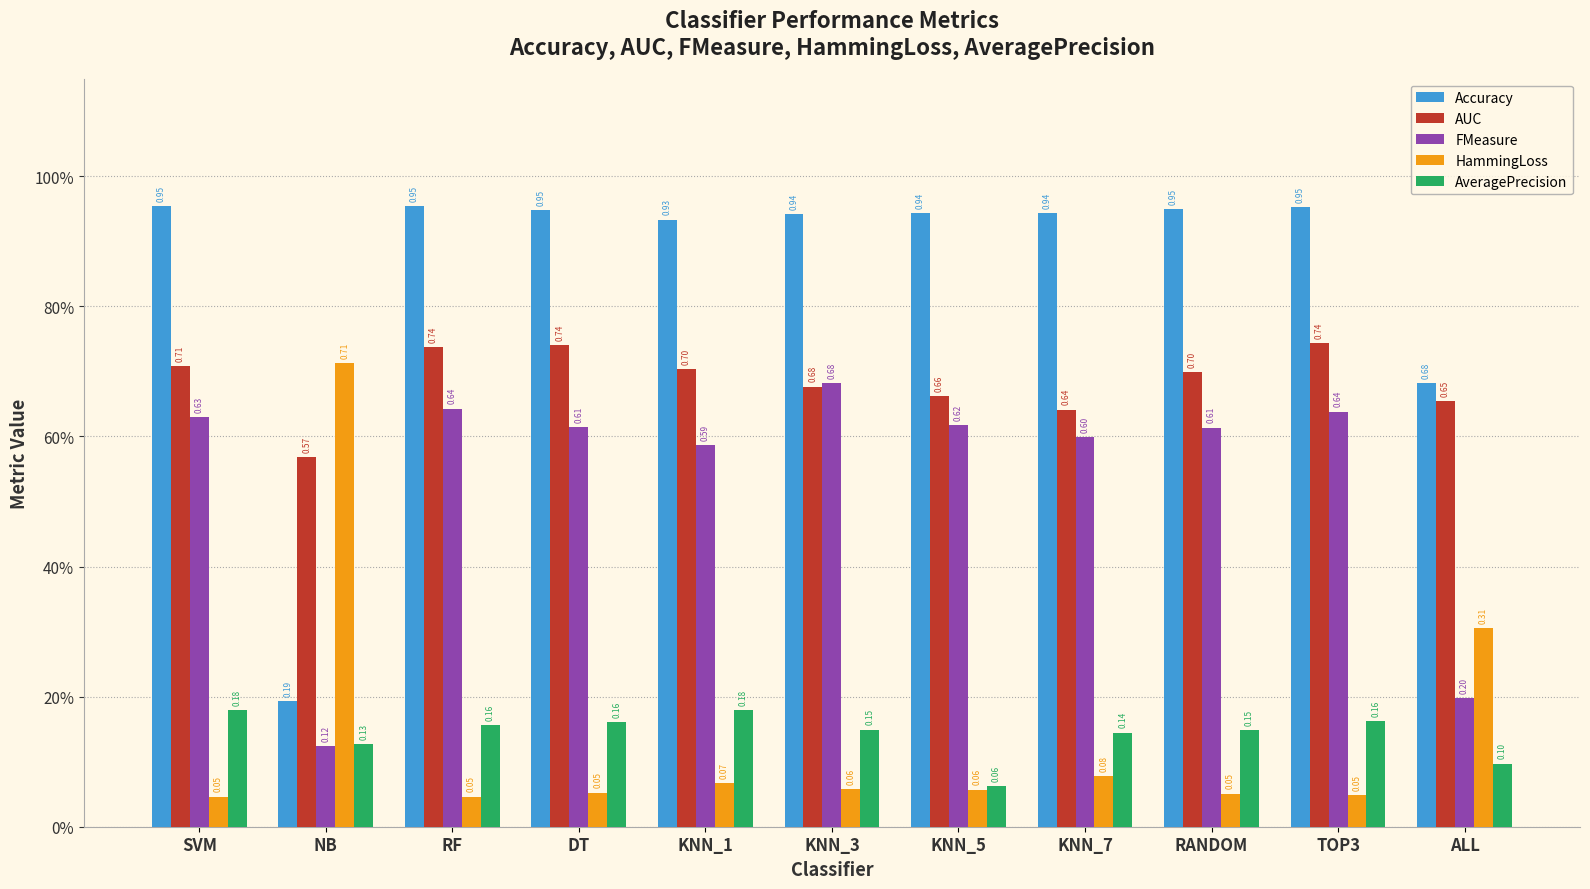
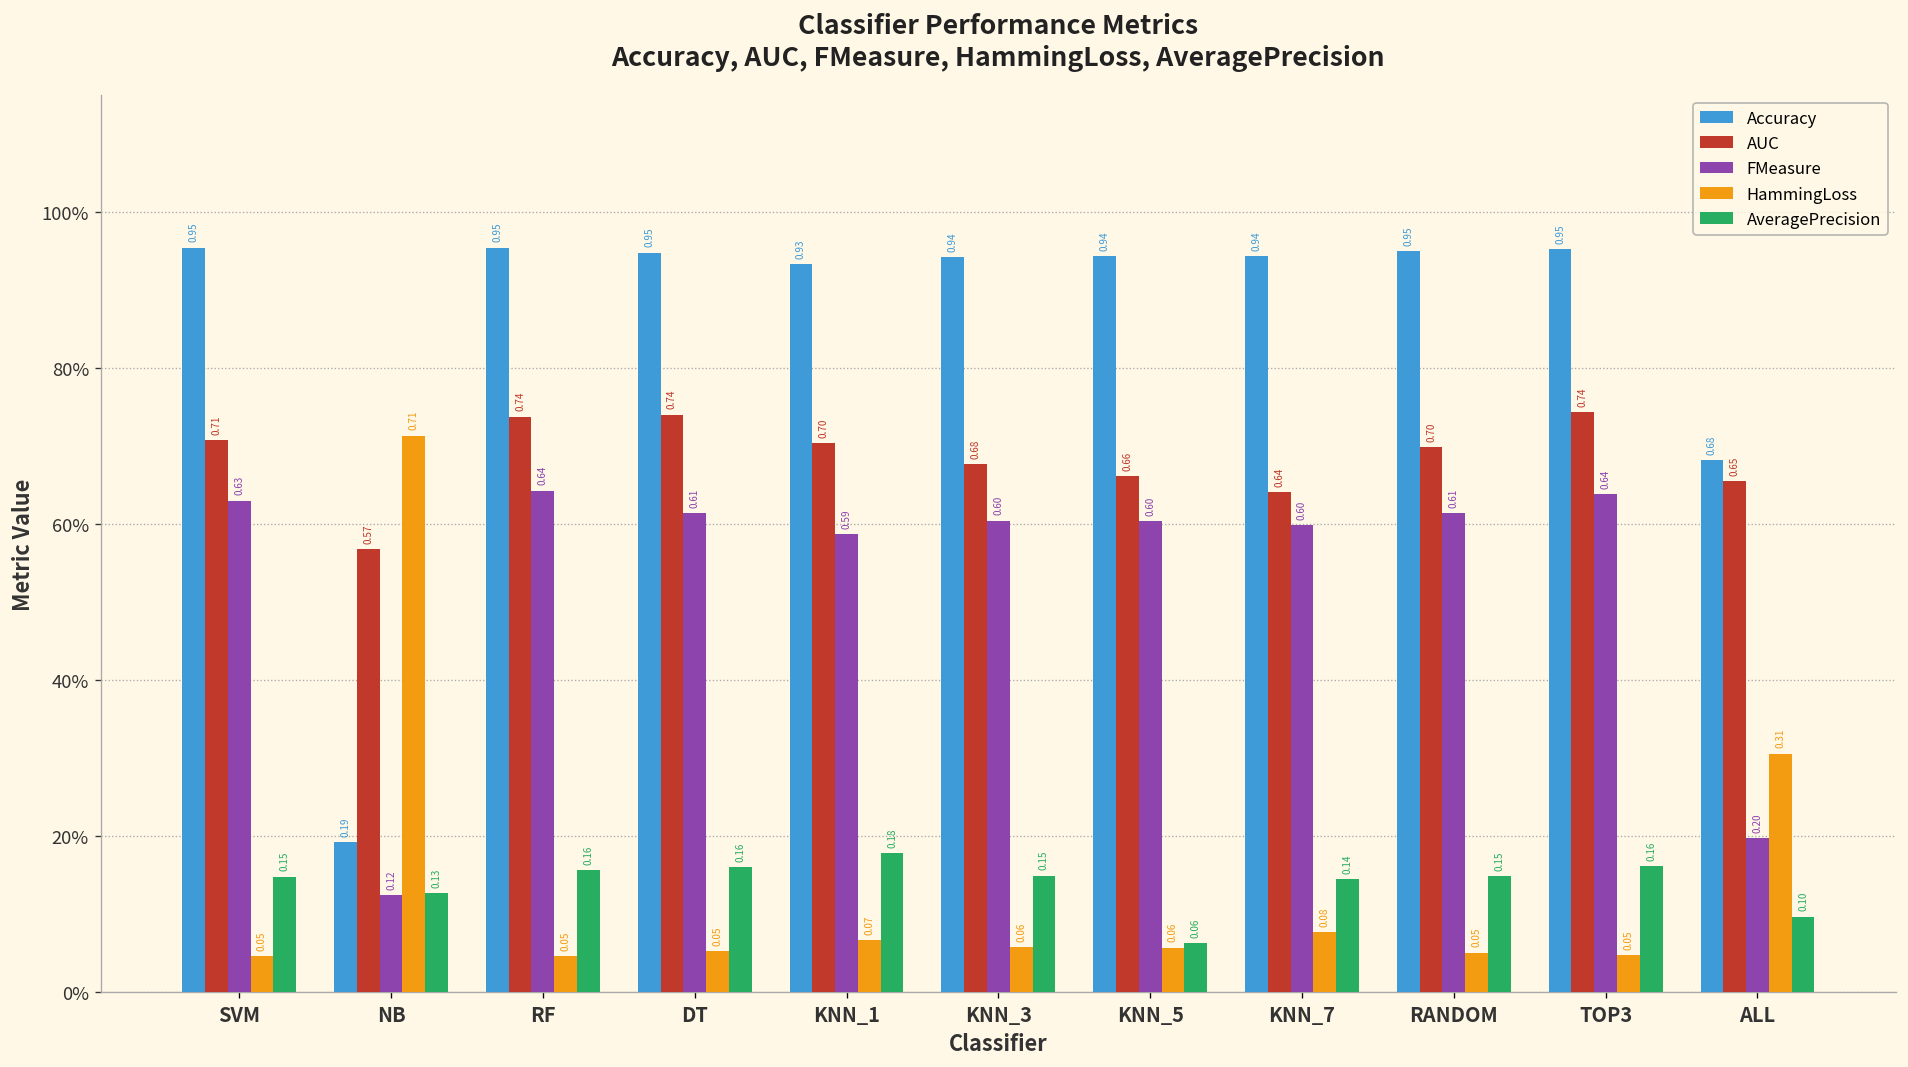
  {
    "Accuracy": {
      "SVM": 0.95,
      "NB": 0.19,
      "RF": 0.95,
      "DT": 0.95,
      "KNN_1": 0.93,
      "KNN_3": 0.94,
      "KNN_5": 0.94,
      "KNN_7": 0.94,
      "RANDOM": 0.95,
      "TOP3": 0.95,
      "ALL": 0.68
    },
    "AUC": {
      "SVM": 0.71,
      "NB": 0.57,
      "RF": 0.74,
      "DT": 0.74,
      "KNN_1": 0.70,
      "KNN_3": 0.68,
      "KNN_5": 0.66,
      "KNN_7": 0.64,
      "RANDOM": 0.70,
      "TOP3": 0.74,
      "ALL": 0.65
    },
    "FMeasure": {
      "SVM": 0.63,
      "NB": 0.12,
      "RF": 0.64,
      "DT": 0.61,
      "KNN_1": 0.59,
-     "KNN_3": 0.68,
-     "KNN_5": 0.62,
+     "KNN_3": 0.60,
+     "KNN_5": 0.60,
      "KNN_7": 0.60,
      "RANDOM": 0.61,
      "TOP3": 0.64,
      "ALL": 0.20
    },
    "HammingLoss": {
      "SVM": 0.05,
      "NB": 0.71,
      "RF": 0.05,
      "DT": 0.05,
      "KNN_1": 0.07,
      "KNN_3": 0.06,
      "KNN_5": 0.06,
      "KNN_7": 0.08,
      "RANDOM": 0.05,
      "TOP3": 0.05,
      "ALL": 0.31
    },
    "AveragePrecision": {
-     "SVM": 0.18,
+     "SVM": 0.15,
      "NB": 0.13,
      "RF": 0.16,
      "DT": 0.16,
      "KNN_1": 0.18,
      "KNN_3": 0.15,
      "KNN_5": 0.06,
      "KNN_7": 0.14,
      "RANDOM": 0.15,
      "TOP3": 0.16,
      "ALL": 0.10
    }
  }
